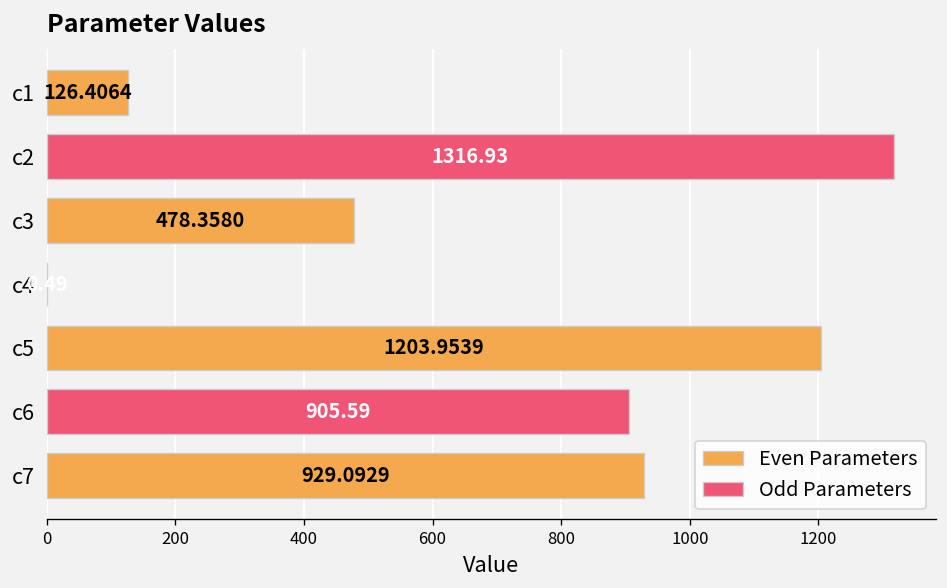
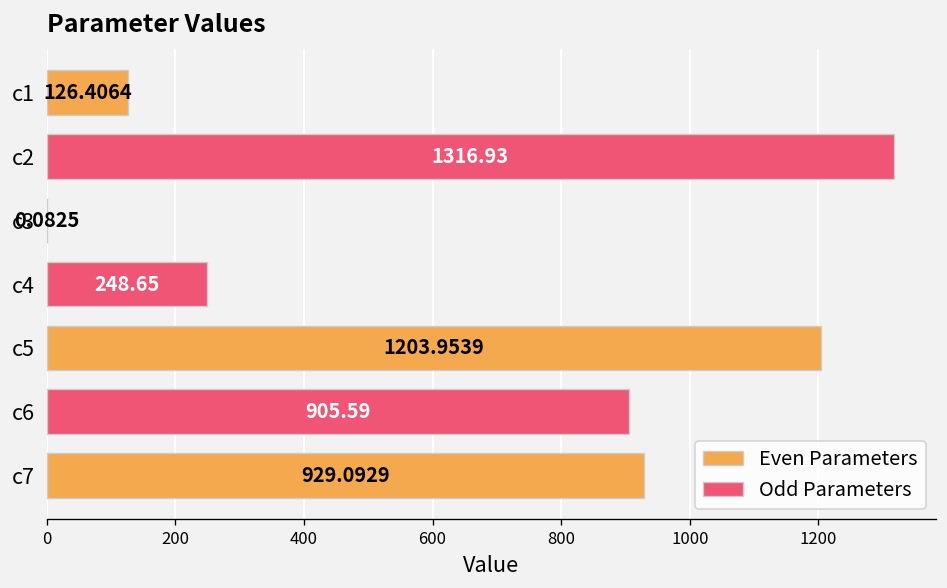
  {
    "Even Parameters": {
      "c1": 126.4064,
-     "c3": 478.3580,
+     "c3": 0.0825,
      "c5": 1203.9539,
      "c7": 929.0929
    },
    "Odd Parameters": {
-     "c4": 0
+     "c4": 250
    }
  }
